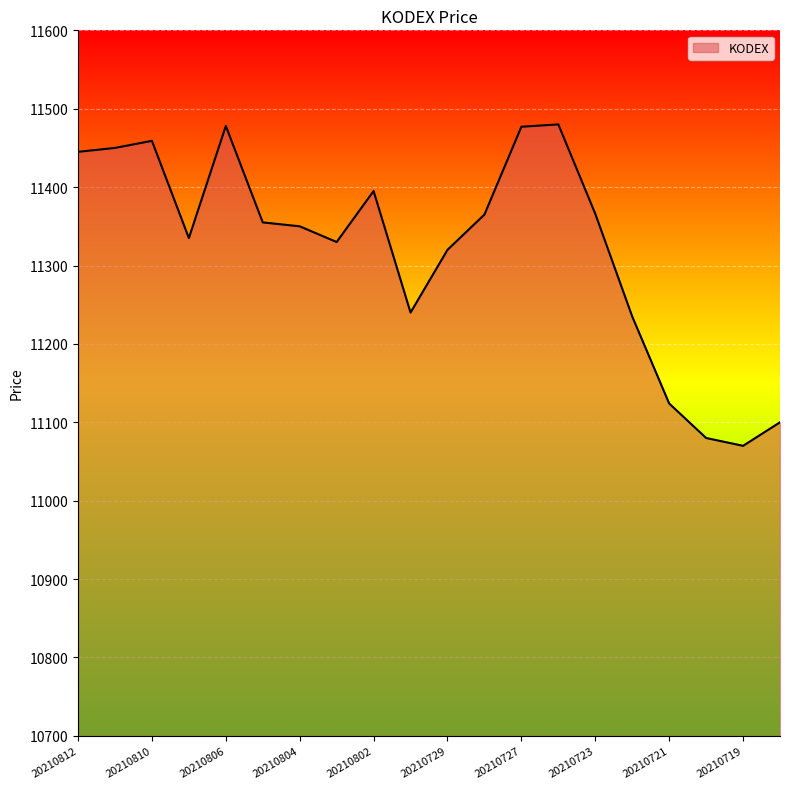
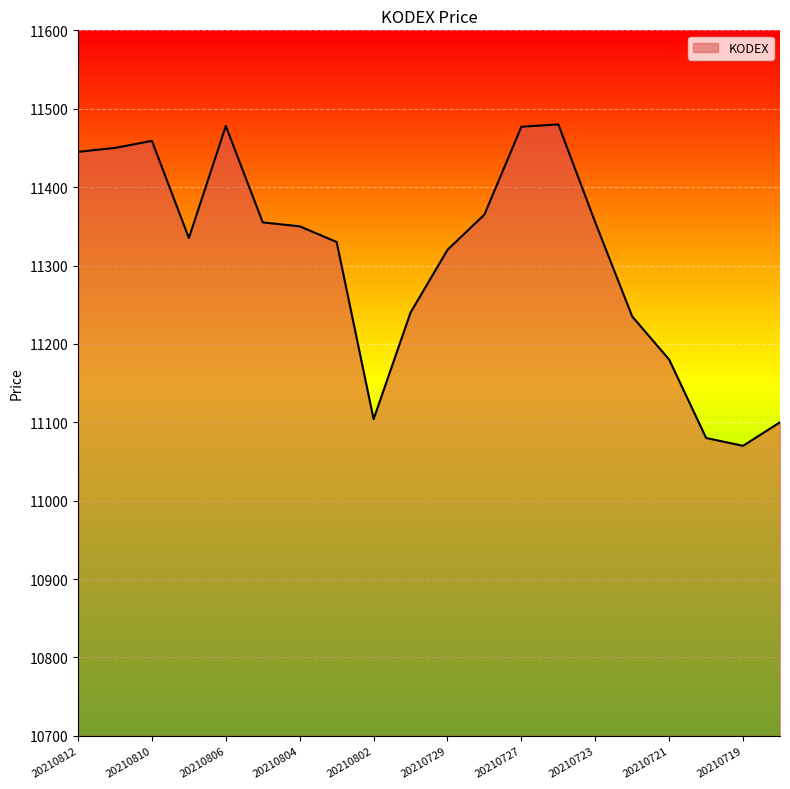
  {
    "20210812": 11450,
    "20210810": 11460,
    "20210806": 11480,
    "20210804": 11350,
-   "20210802": 11400,
+   "20210802": 11100,
    "20210729": 11320,
    "20210727": 11480,
-   "20210723": 11370,
-   "20210721": 11120,
+   "20210723": 11360,
+   "20210721": 11180,
    "20210719": 11070
  }
